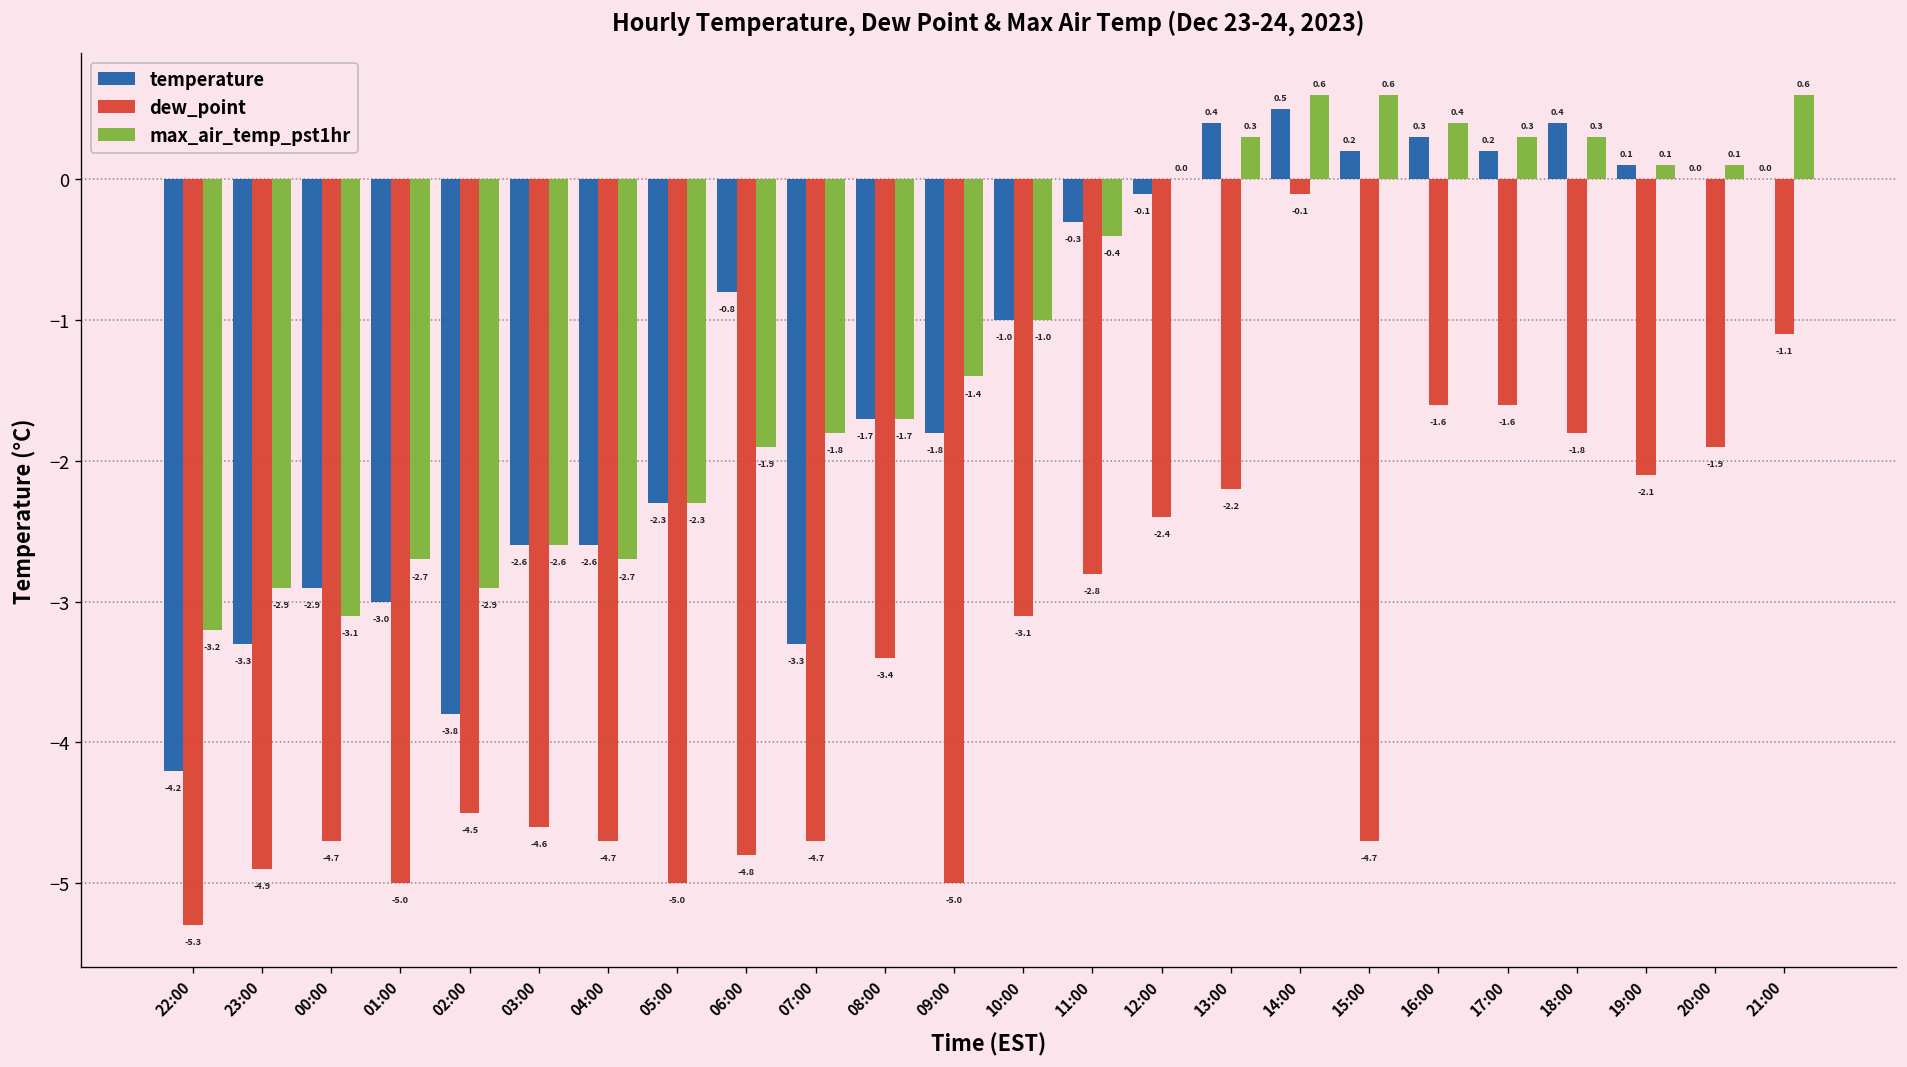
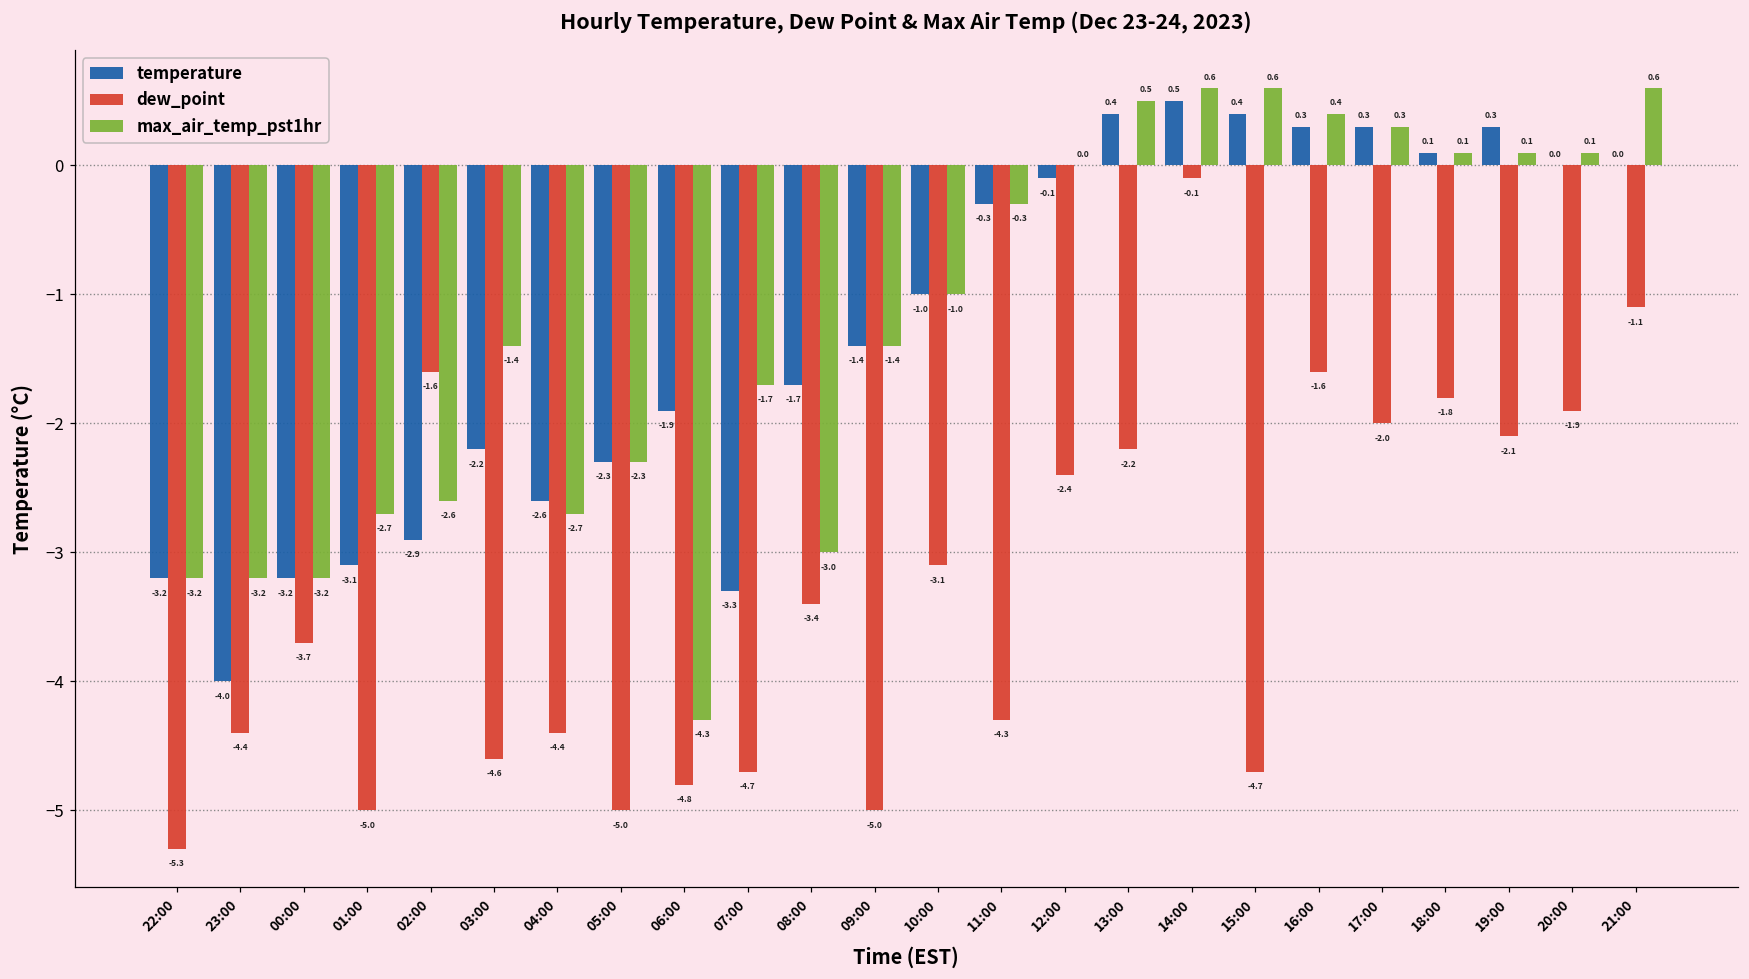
  {
    "temperature": {
-     "22:00": -4.2,
-     "23:00": -3.3,
-     "00:00": -2.9,
-     "01:00": -3.0,
-     "02:00": -3.8,
-     "03:00": -2.6,
+     "22:00": -3.2,
+     "23:00": -4.0,
+     "00:00": -3.2,
+     "01:00": -3.1,
+     "02:00": -2.9,
+     "03:00": -2.2,
      "04:00": -2.6,
      "05:00": -2.3,
-     "06:00": -0.8,
+     "06:00": -1.9,
      "07:00": -3.3,
      "08:00": -1.7,
-     "09:00": -1.8,
+     "09:00": -1.4,
      "10:00": -1.0,
      "11:00": -0.3,
      "12:00": -0.1,
      "13:00": 0.4,
      "14:00": 0.5,
-     "15:00": 0.2,
+     "15:00": 0.4,
      "16:00": 0.3,
-     "17:00": 0.2,
-     "18:00": 0.4,
-     "19:00": 0.1,
+     "17:00": 0.3,
+     "18:00": 0.1,
+     "19:00": 0.3,
      "20:00": 0.0,
      "21:00": 0.0
    },
    "dew_point": {
      "22:00": -5.3,
-     "23:00": -4.9,
-     "00:00": -4.7,
+     "23:00": -4.4,
+     "00:00": -3.7,
      "01:00": -5.0,
-     "02:00": -4.5,
+     "02:00": -1.6,
      "03:00": -4.6,
-     "04:00": -4.7,
+     "04:00": -4.4,
      "05:00": -5.0,
      "06:00": -4.8,
      "07:00": -4.7,
      "08:00": -3.4,
      "09:00": -5.0,
      "10:00": -3.1,
-     "11:00": -2.8,
+     "11:00": -4.3,
      "12:00": -2.4,
      "13:00": -2.2,
      "14:00": -0.1,
      "15:00": -4.7,
      "16:00": -1.6,
-     "17:00": -1.6,
+     "17:00": -2.0,
      "18:00": -1.8,
      "19:00": -2.1,
      "20:00": -1.9,
      "21:00": -1.1
    },
    "max_air_temp_pst1hr": {
      "22:00": -3.2,
-     "23:00": -2.9,
-     "00:00": -3.1,
+     "23:00": -3.2,
+     "00:00": -3.2,
      "01:00": -2.7,
-     "02:00": -2.9,
-     "03:00": -2.6,
+     "02:00": -2.6,
+     "03:00": -1.4,
      "04:00": -2.7,
      "05:00": -2.3,
-     "06:00": -1.9,
-     "07:00": -1.8,
-     "08:00": -1.7,
+     "06:00": -4.3,
+     "07:00": -1.7,
+     "08:00": -3.0,
      "09:00": -1.4,
      "10:00": -1.0,
-     "11:00": -0.4,
+     "11:00": -0.3,
      "12:00": 0.0,
-     "13:00": 0.3,
+     "13:00": 0.5,
      "14:00": 0.6,
      "15:00": 0.6,
      "16:00": 0.4,
      "17:00": 0.3,
-     "18:00": 0.3,
+     "18:00": 0.1,
      "19:00": 0.1,
      "20:00": 0.1,
      "21:00": 0.6
    }
  }
